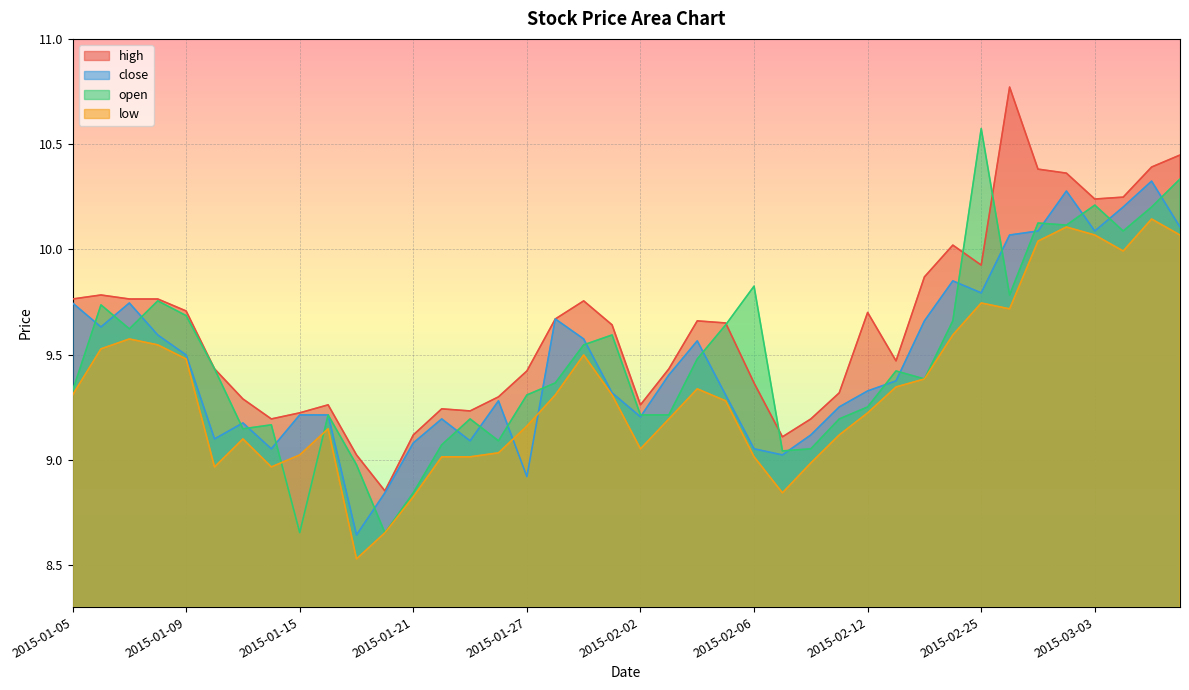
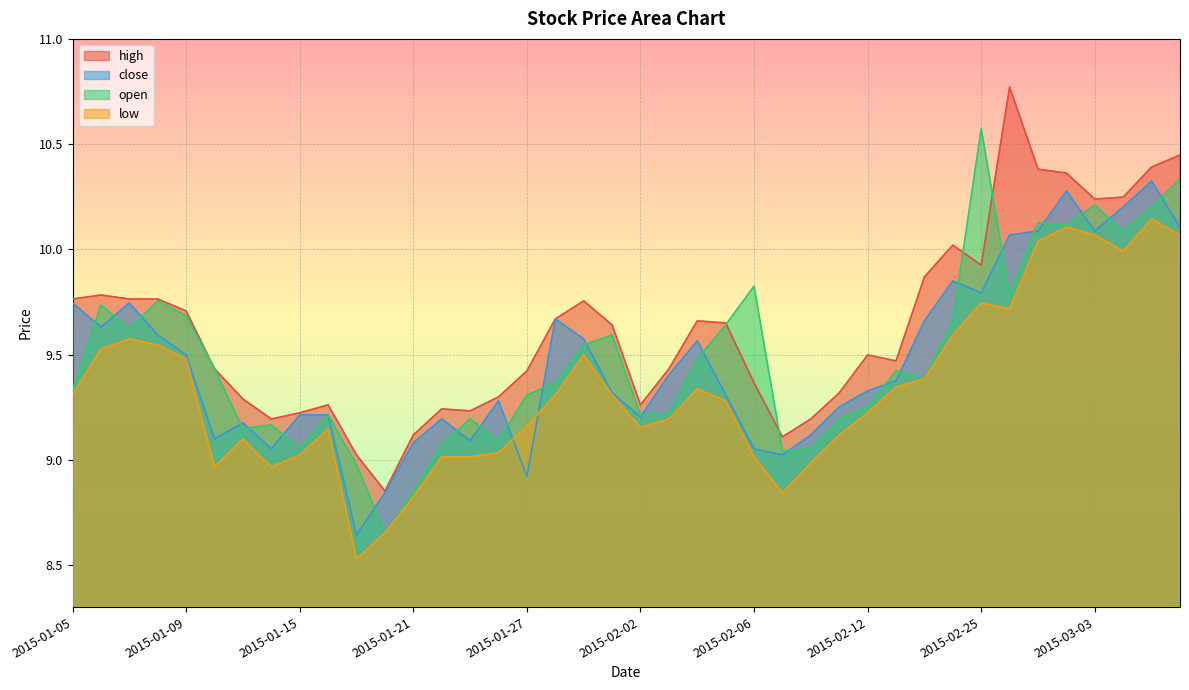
  {
    "high": {
      "2015-01-05": 9.76,
      "2015-01-09": 9.71,
      "2015-01-21": 9.12,
      "2015-01-27": 9.42,
      "2015-02-02": 9.26,
      "2015-02-06": 9.37,
-     "2015-02-12": 9.70,
+     "2015-02-12": 9.50,
      "2015-02-25": 9.93,
      "2015-03-03": 10.24
    },
    "close": {
      "2015-01-05": 9.75,
      "2015-01-09": 9.50,
      "2015-01-21": 9.08,
      "2015-01-27": 8.92,
      "2015-02-06": 9.05,
      "2015-02-12": 9.33,
      "2015-02-25": 9.79,
      "2015-03-03": 10.09
    },
    "open": {
      "2015-01-05": 9.33,
      "2015-01-09": 9.69,
-     "2015-01-15": 8.65,
+     "2015-01-15": 9.05,
      "2015-01-21": 8.84,
      "2015-01-27": 9.31,
      "2015-02-06": 9.83,
      "2015-02-12": 9.25,
      "2015-02-25": 10.57,
      "2015-03-03": 10.21
    },
    "low": {
      "2015-01-05": 9.31,
      "2015-01-09": 9.48,
      "2015-01-15": 9.02,
      "2015-01-21": 8.82,
      "2015-01-27": 9.16,
-     "2015-02-02": 9.05,
+     "2015-02-02": 9.15,
      "2015-02-06": 9.01,
      "2015-02-12": 9.22,
      "2015-02-25": 9.75,
      "2015-03-03": 10.07
    }
  }
